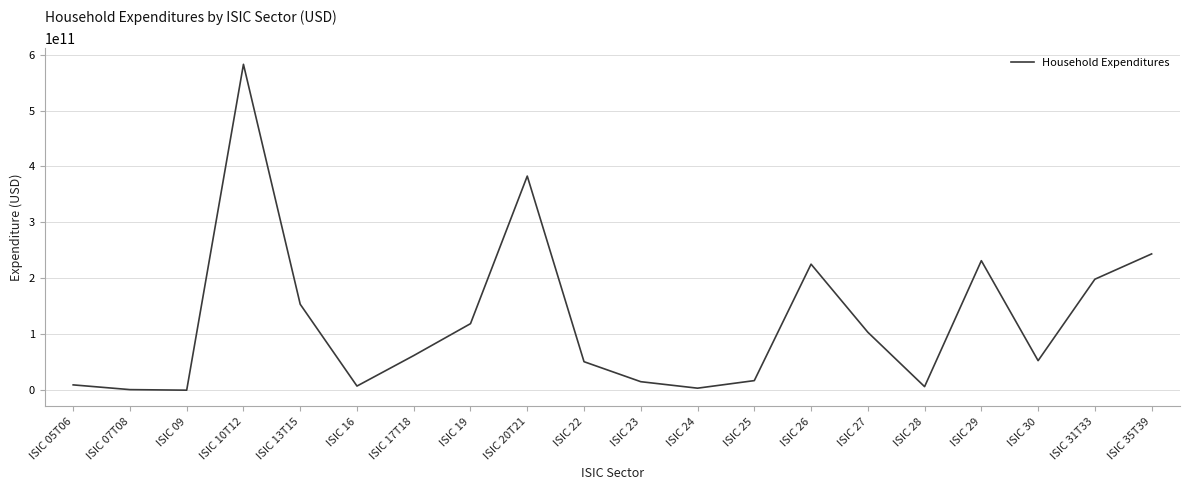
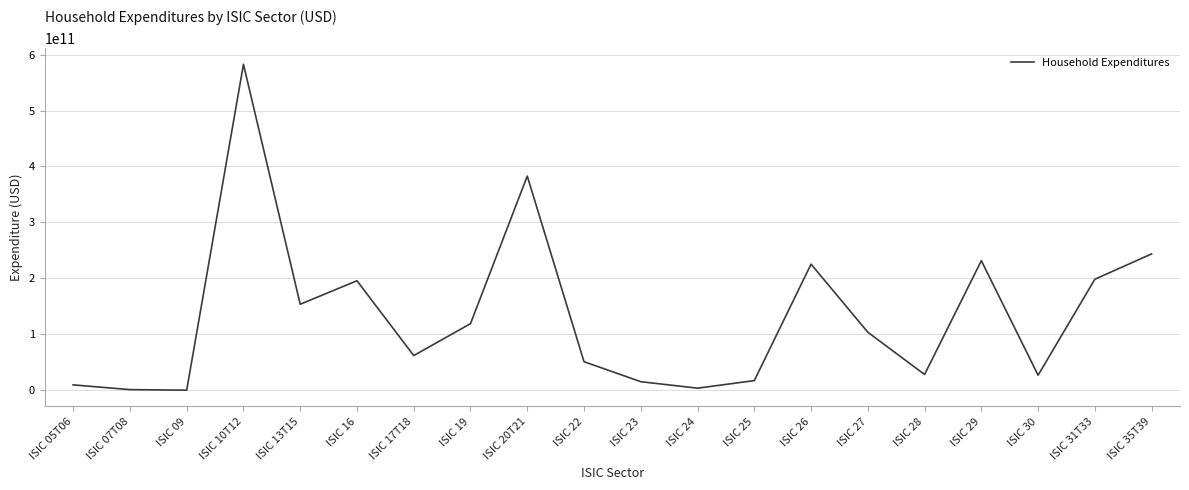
  {
    "ISIC 05T06": 10000000000,
    "ISIC 07T08": 0,
    "ISIC 09": 0,
    "ISIC 10T12": 580000000000,
    "ISIC 13T15": 150000000000,
-   "ISIC 16": 10000000000,
+   "ISIC 16": 200000000000,
    "ISIC 17T18": 60000000000,
    "ISIC 19": 120000000000,
    "ISIC 20T21": 380000000000,
    "ISIC 22": 50000000000,
    "ISIC 23": 20000000000,
    "ISIC 24": 0,
    "ISIC 25": 20000000000,
    "ISIC 26": 230000000000,
    "ISIC 27": 100000000000,
-   "ISIC 28": 10000000000,
+   "ISIC 28": 30000000000,
    "ISIC 29": 230000000000,
-   "ISIC 30": 50000000000,
+   "ISIC 30": 30000000000,
    "ISIC 31T33": 200000000000,
    "ISIC 35T39": 240000000000
  }
